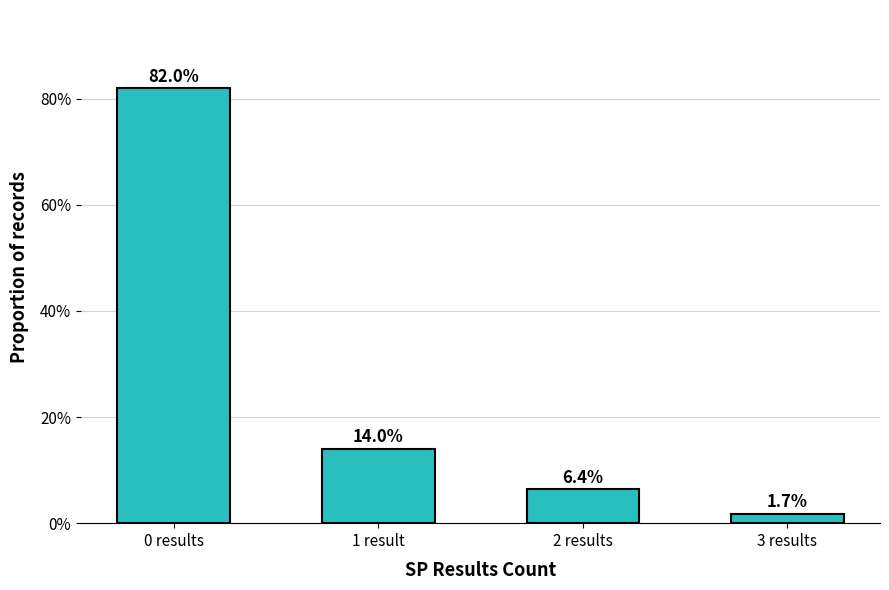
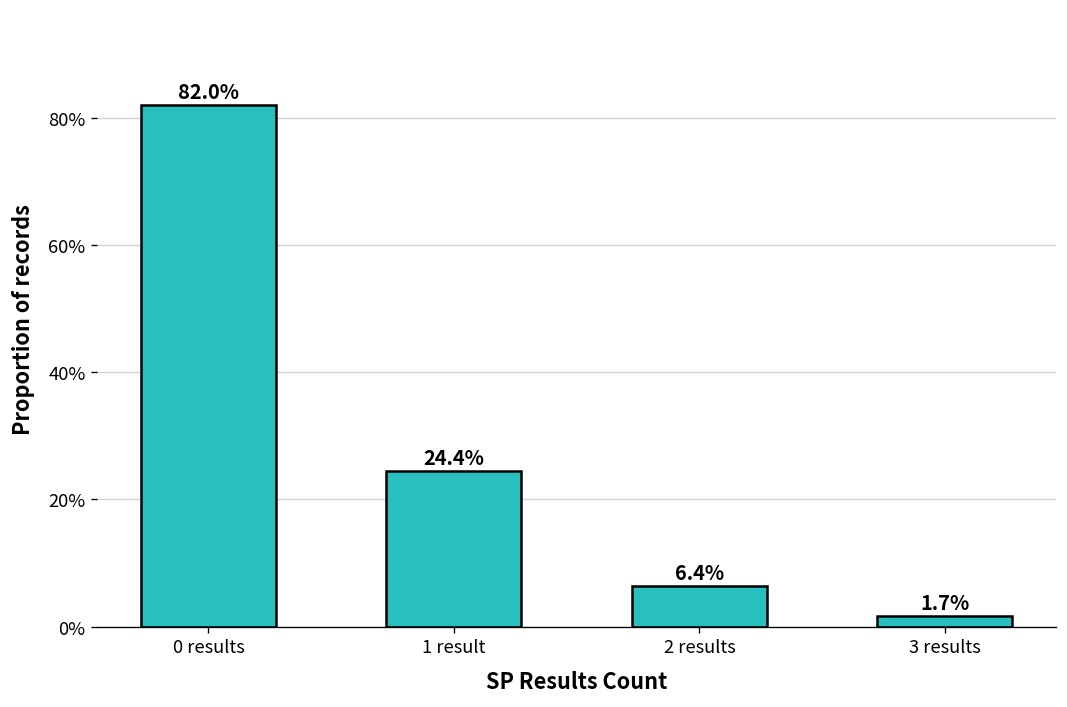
  {
    "0 results": "82.0%",
-   "1 result": "14.0%",
+   "1 result": "24.4%",
    "2 results": "6.4%",
    "3 results": "1.7%"
  }
